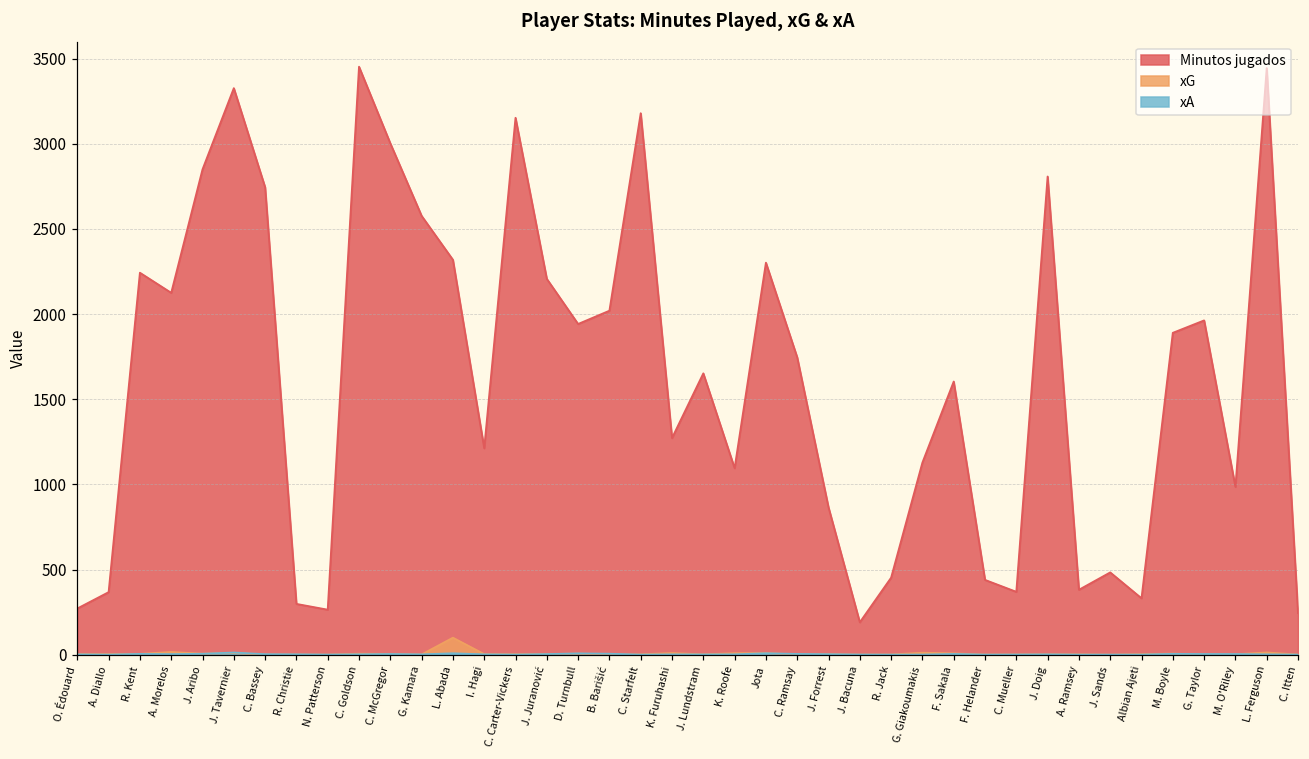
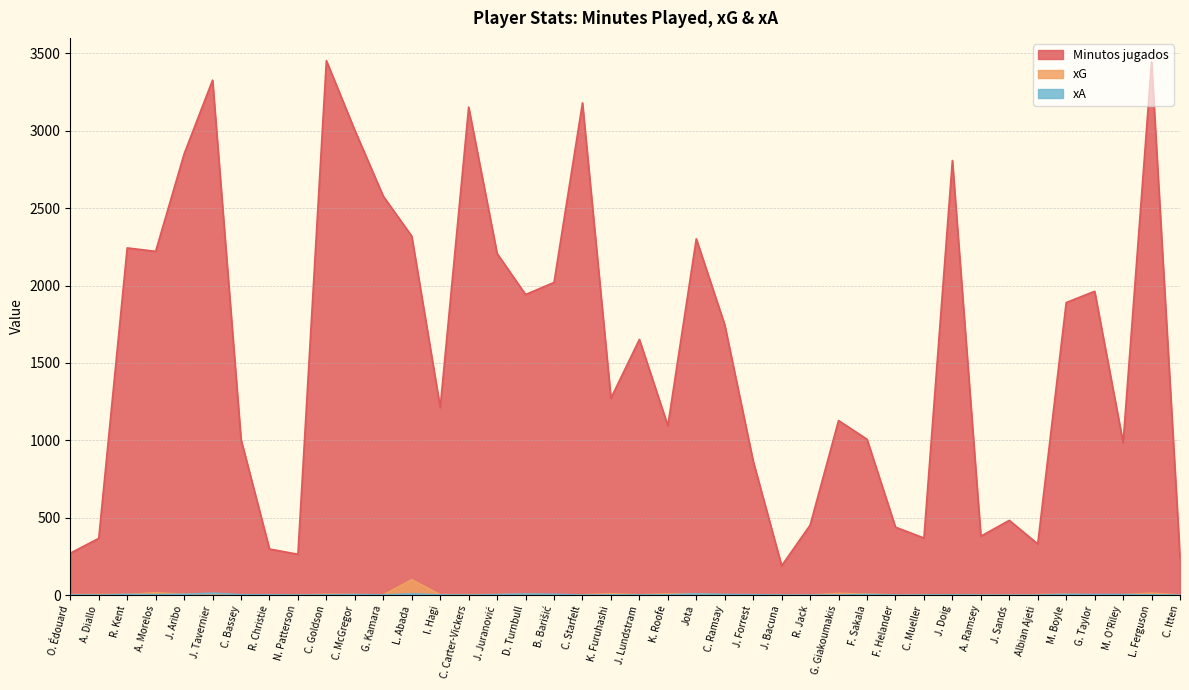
  {
    "Minutos jugados": {
      "O. Édouard": 270,
      "A. Diallo": 370,
      "R. Kent": 2240,
-     "A. Morelos": 2130,
+     "A. Morelos": 2220,
      "J. Aribo": 2850,
      "J. Tavernier": 3330,
-     "C. Bassey": 2750,
+     "C. Bassey": 1010,
      "R. Christie": 300,
      "N. Patterson": 260,
      "C. Goldson": 3450,
      "C. McGregor": 3000,
      "G. Kamara": 2580,
      "L. Abada": 2320,
      "I. Hagi": 1210,
      "C. Carter-Vickers": 3150,
      "J. Juranović": 2210,
      "D. Turnbull": 1940,
      "B. Barišić": 2020,
      "C. Starfelt": 3180,
      "K. Furuhashi": 1270,
      "J. Lundstram": 1650,
      "K. Roofe": 1100,
      "Jota": 2300,
      "C. Ramsay": 1750,
      "J. Forrest": 870,
      "J. Bacuna": 190,
      "R. Jack": 450,
      "G. Giakoumakis": 1130,
-     "F. Sakala": 1600,
+     "F. Sakala": 1010,
      "F. Helander": 440,
      "C. Mueller": 370,
      "J. Doig": 2810,
      "A. Ramsey": 380,
      "J. Sands": 480,
      "Albian Ajeti": 330,
      "M. Boyle": 1890,
      "G. Taylor": 1960,
      "M. O'Riley": 990,
      "C. Itten": 240
    },
    "xG": {
      "L. Abada": 100
    },
    "xA": {
      "L. Abada": 10
    }
  }
